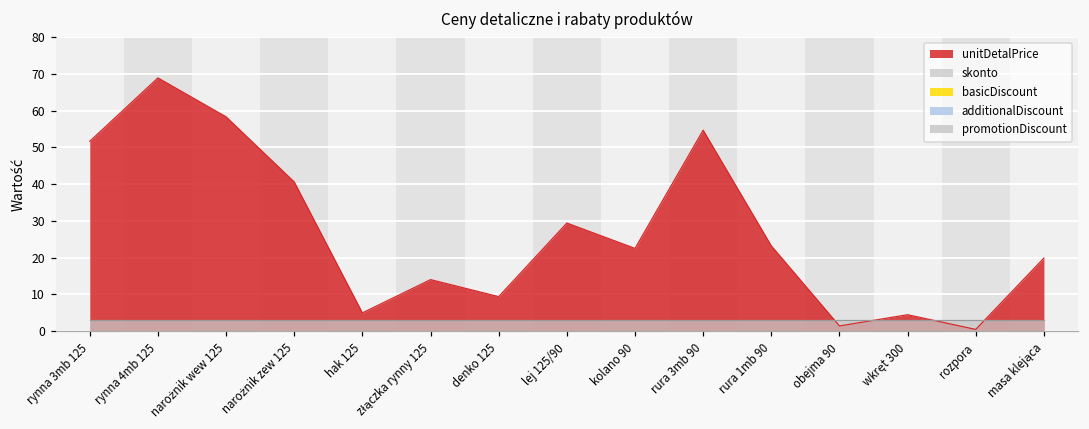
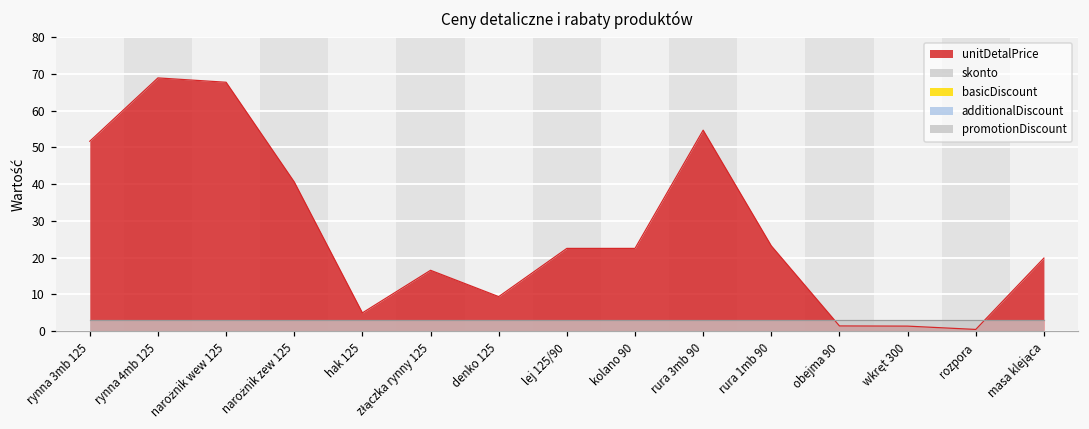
  {
    "unitDetalPrice": {
      "rynna 3mb 125": 52,
      "rynna 4mb 125": 69,
-     "narożnik wew 125": 58,
+     "narożnik wew 125": 68,
      "narożnik zew 125": 41,
      "hak 125": 5,
-     "złączka rynny 125": 14,
+     "złączka rynny 125": 17,
      "denko 125": 9,
-     "lej 125/90": 29,
+     "lej 125/90": 23,
      "kolano 90": 23,
      "rura 3mb 90": 55,
      "rura 1mb 90": 23,
      "obejma 90": 1,
-     "wkręt 300": 5,
+     "wkręt 300": 1,
      "masa klejąca": 20
    }
  }
